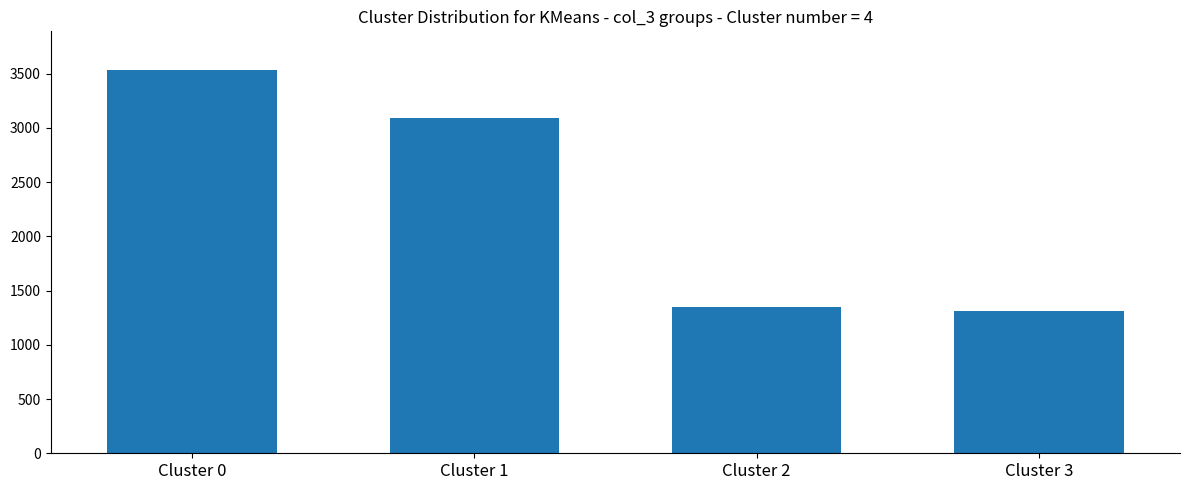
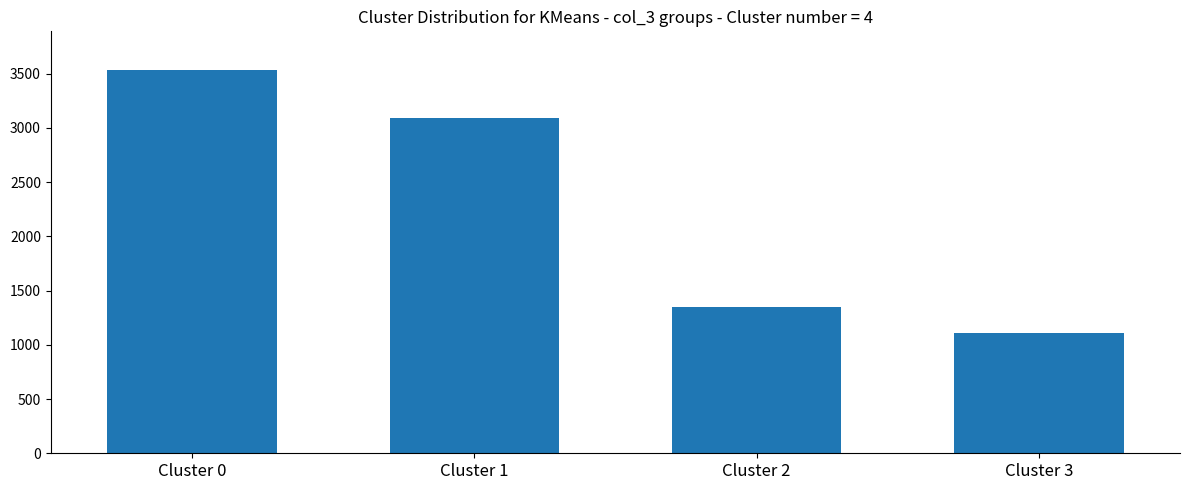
  {
    "Cluster 0": 3540,
    "Cluster 1": 3090,
    "Cluster 2": 1350,
-   "Cluster 3": 1310
+   "Cluster 3": 1110
  }
